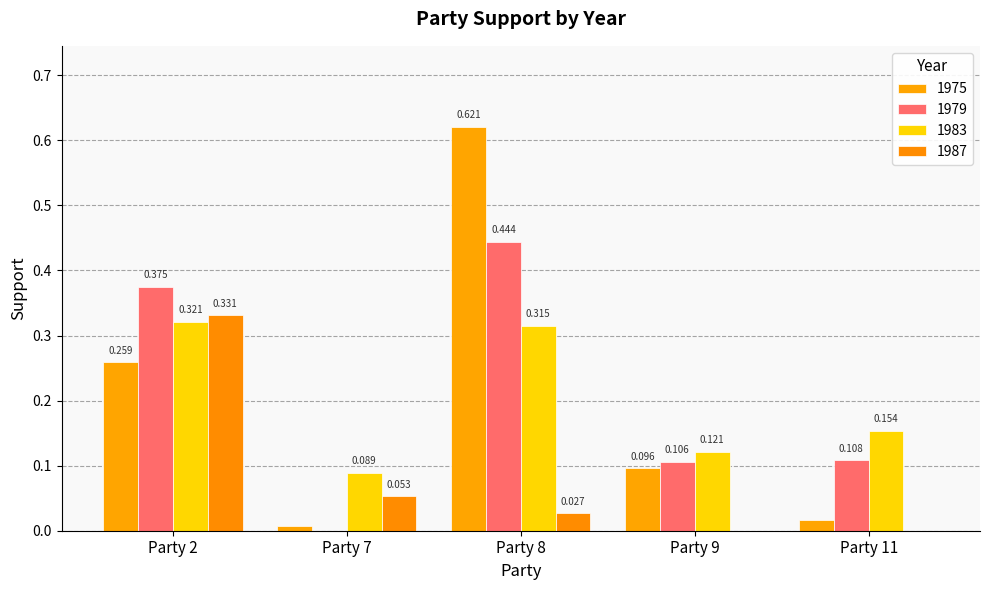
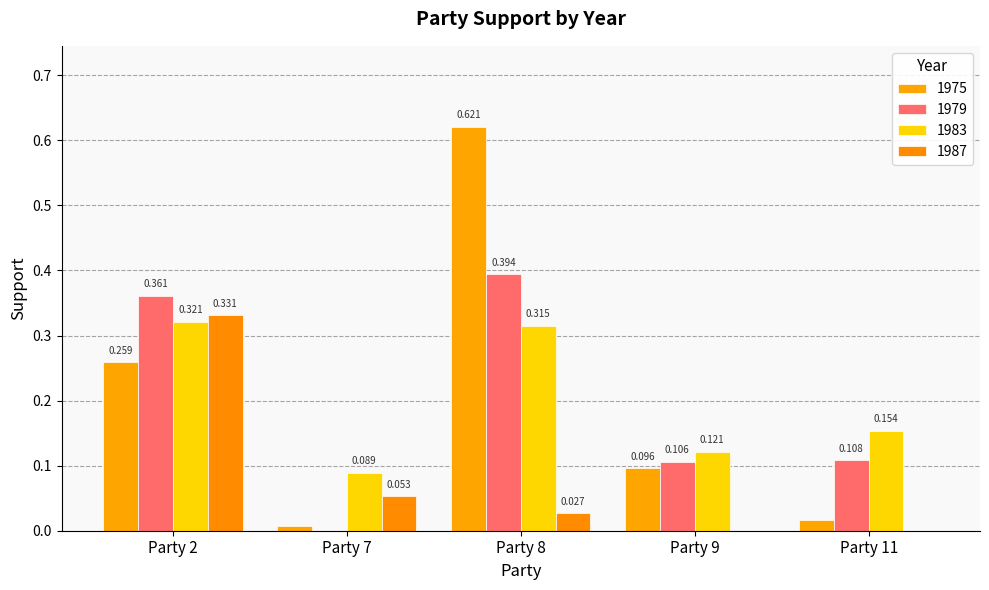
  {
    "1979": {
-     "Party 2": 0.375,
-     "Party 8": 0.444,
+     "Party 2": 0.361,
+     "Party 8": 0.394,
      "Party 9": 0.106,
      "Party 11": 0.108
    }
  }
